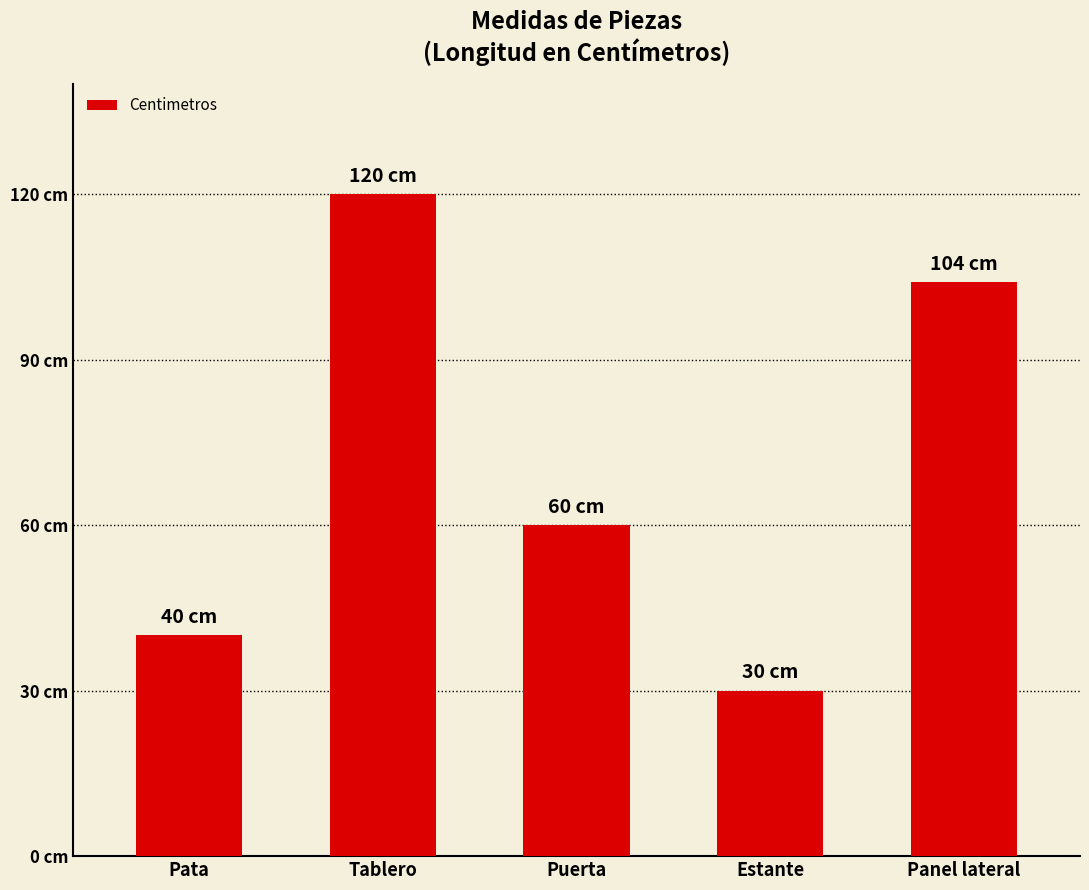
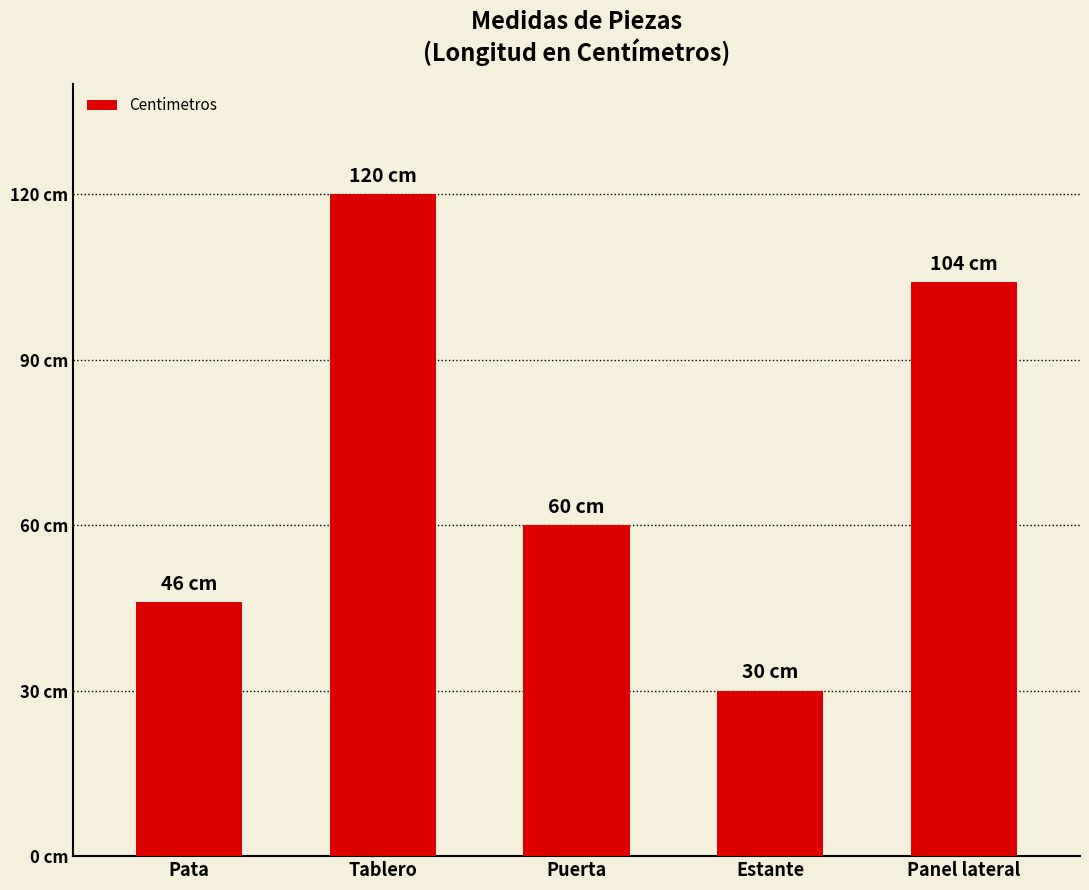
  {
-   "Pata": 40,
+   "Pata": 46,
    "Tablero": 120,
    "Puerta": 60,
    "Estante": 30,
    "Panel lateral": 104
  }
